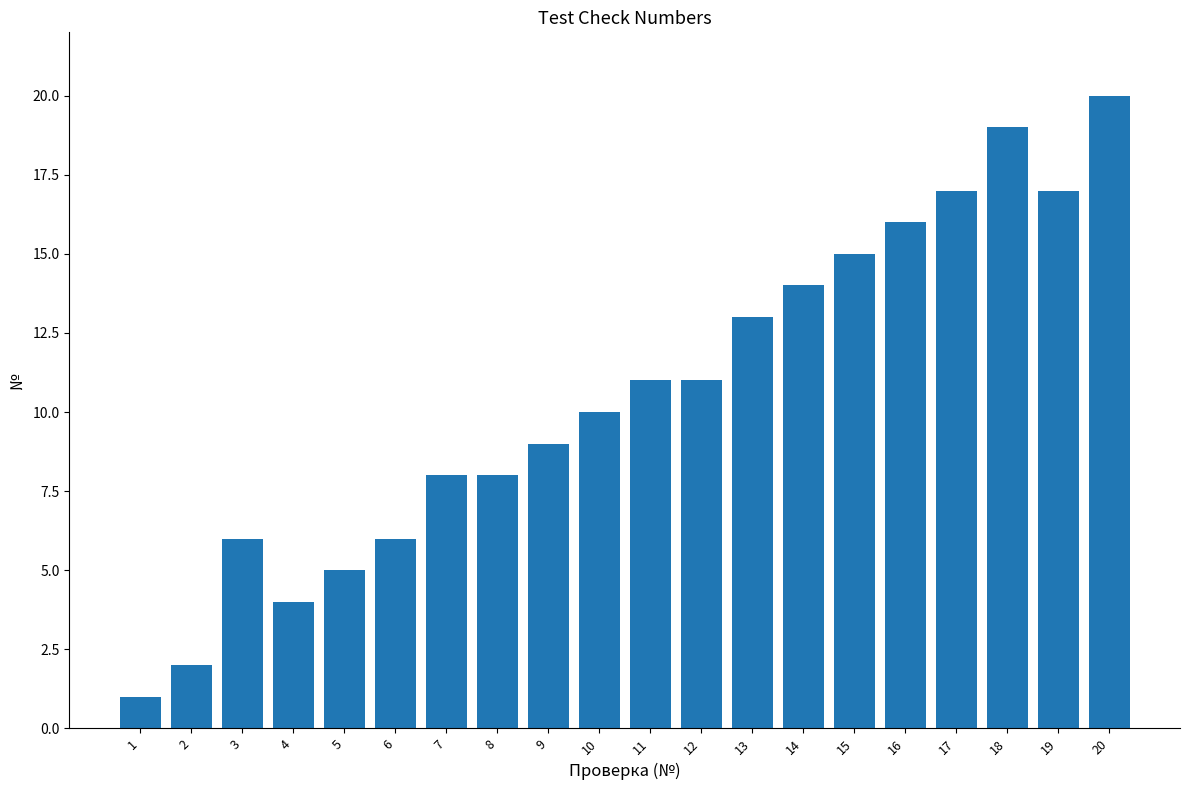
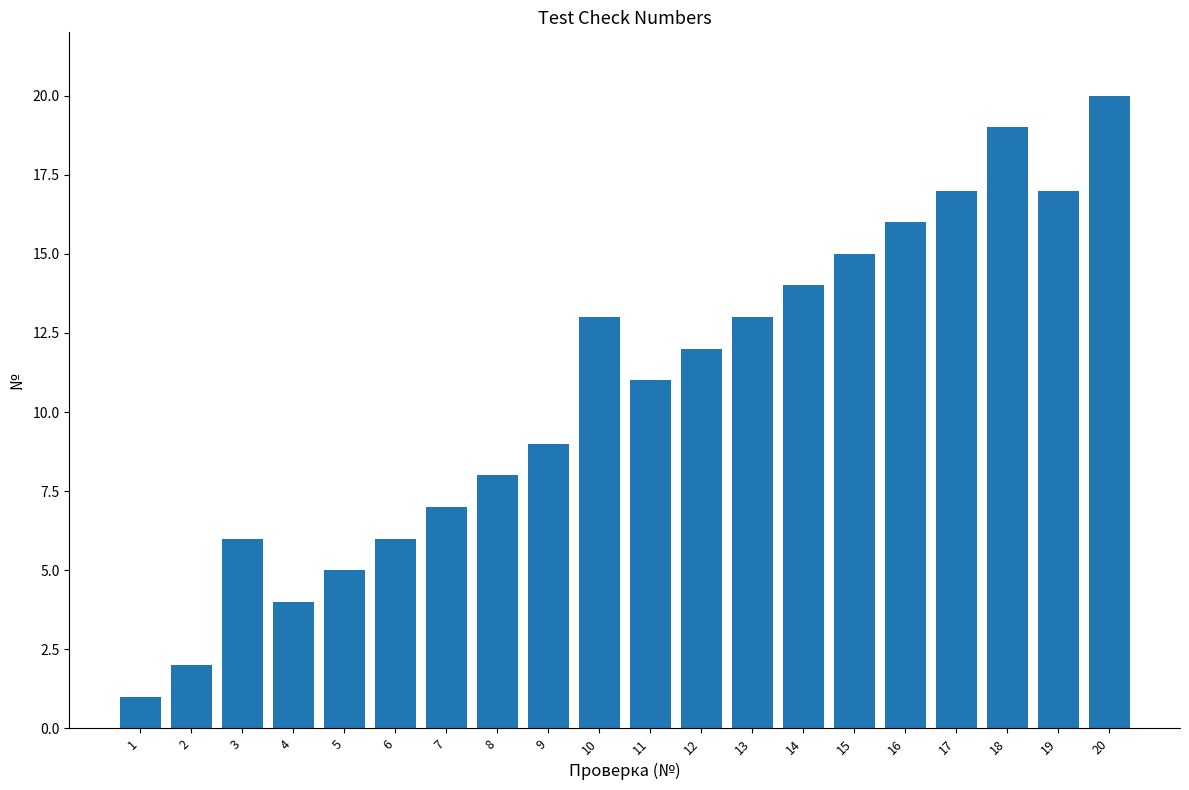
  {
    "1": 1,
    "2": 2,
    "3": 6,
    "4": 4,
    "5": 5,
    "6": 6,
-   "7": 8,
+   "7": 7,
    "8": 8,
    "9": 9,
-   "10": 10,
+   "10": 13,
    "11": 11,
-   "12": 11,
+   "12": 12,
    "13": 13,
    "14": 14,
    "15": 15,
    "16": 16,
    "17": 17,
    "18": 19,
    "19": 17,
    "20": 20
  }
